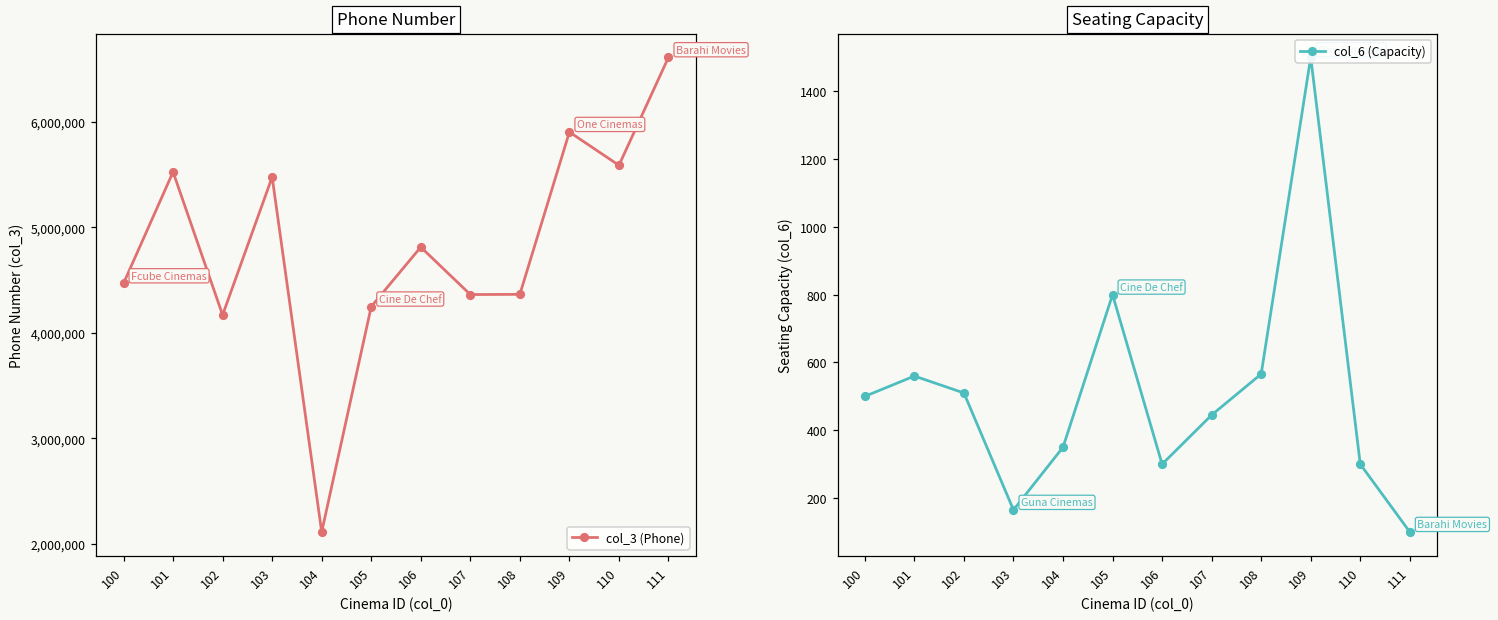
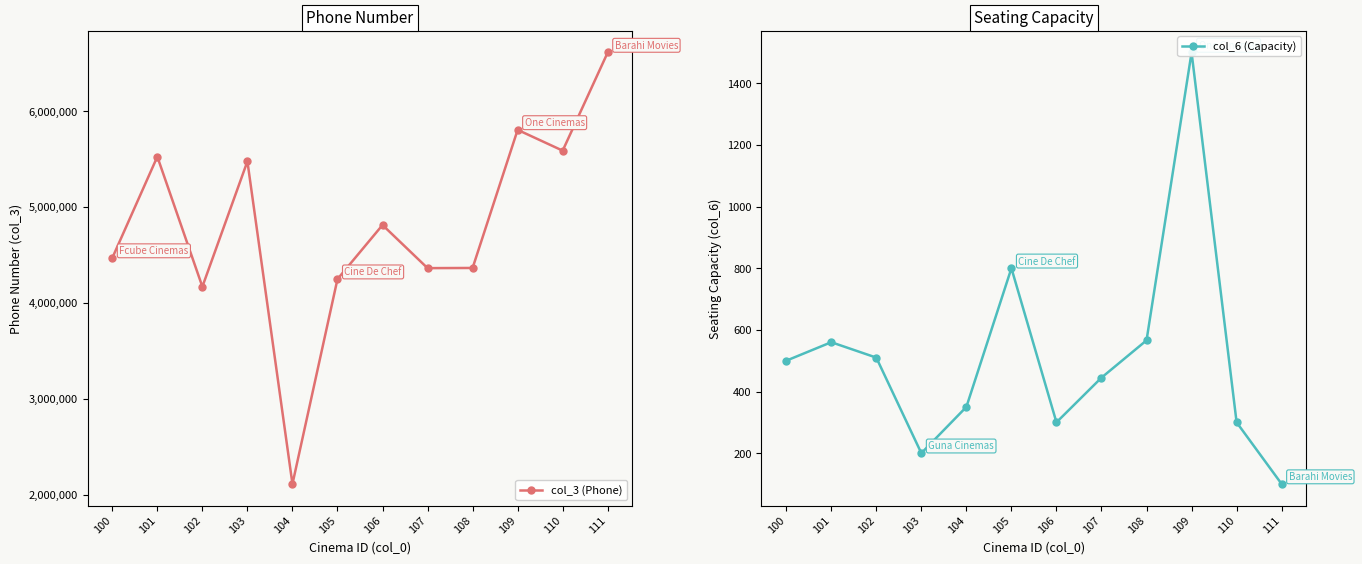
  {
    "Phone Number": {
      "100": "4,500,000",
      "101": "5,500,000",
      "102": "4,200,000",
      "103": "5,500,000",
      "104": "2,100,000",
      "105": "4,200,000",
      "106": "4,800,000",
      "107": "4,400,000",
      "108": "4,400,000",
-     "109": "5,900,000",
+     "109": "5,800,000",
      "110": "5,600,000",
      "111": "6,600,000"
    },
    "Seating Capacity": {
      "100": "500",
      "101": "560",
      "102": "510",
-     "103": "170",
+     "103": "200",
      "104": "350",
      "105": "800",
      "106": "300",
      "107": "450",
      "108": "570",
      "110": "300",
      "111": "100"
    }
  }
